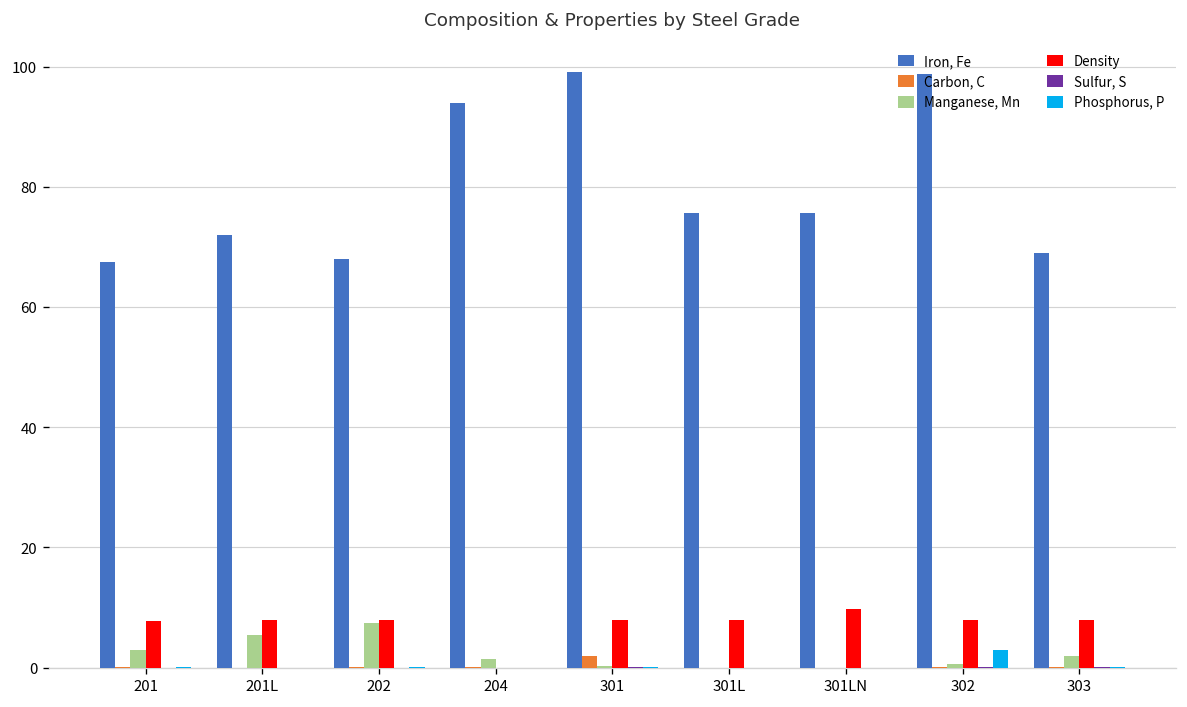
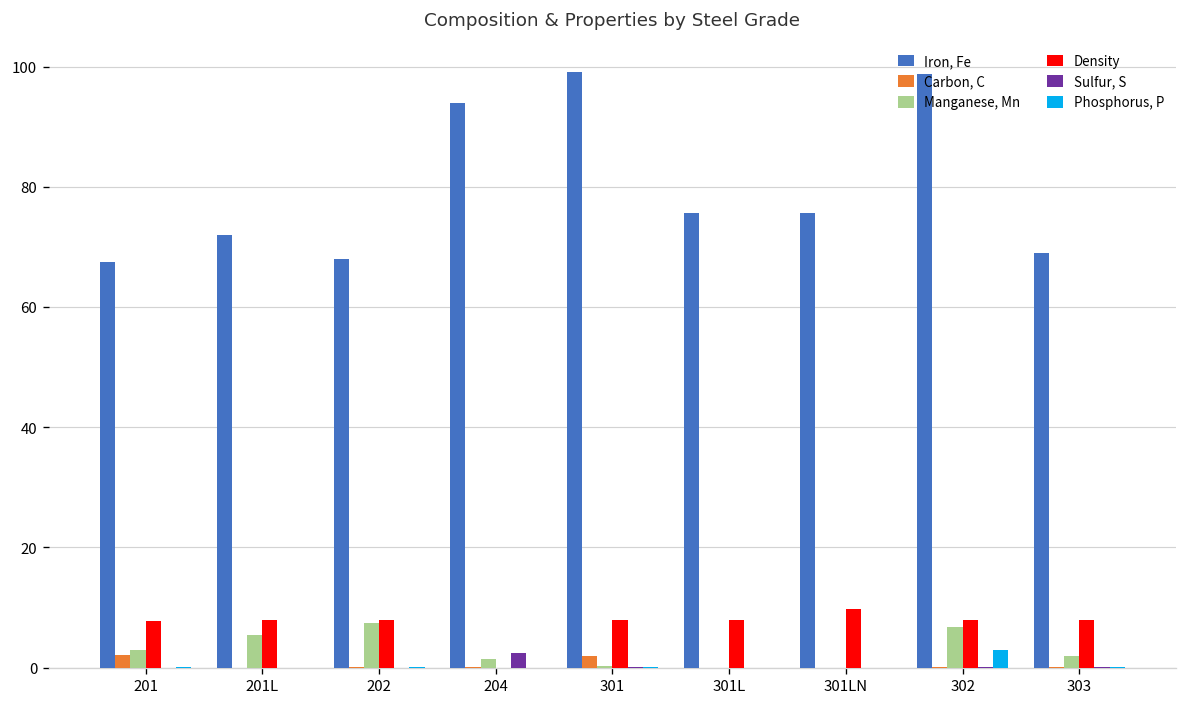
  {
    "Iron, Fe": {
      "201": 68,
      "201L": 72,
      "202": 68,
      "204": 94,
      "301": 99,
      "301L": 76,
      "301LN": 76,
      "302": 99,
      "303": 69
    },
    "Carbon, C": {
-     "201": 0,
+     "201": 2,
      "301": 2
    },
    "Manganese, Mn": {
      "201": 3,
      "201L": 6,
      "202": 8,
      "204": 2,
      "301L": 0,
      "301LN": 0,
-     "302": 1,
+     "302": 7,
      "303": 2
    },
    "Density": {
      "201": 8,
      "201L": 8,
      "202": 8,
      "204": 0,
      "301": 8,
      "301L": 8,
      "301LN": 10,
      "302": 8,
      "303": 8
    },
    "Sulfur, S": {
      "201L": 0,
-     "204": 0,
+     "204": 3,
      "301L": 0,
      "301LN": 0
    },
    "Phosphorus, P": {
      "201L": 0,
      "301L": 0,
      "301LN": 0,
      "302": 3
    }
  }
